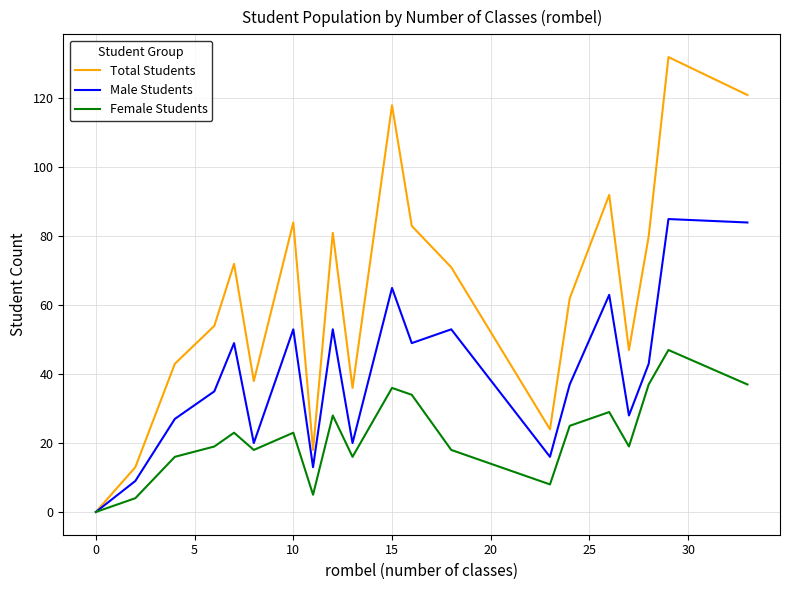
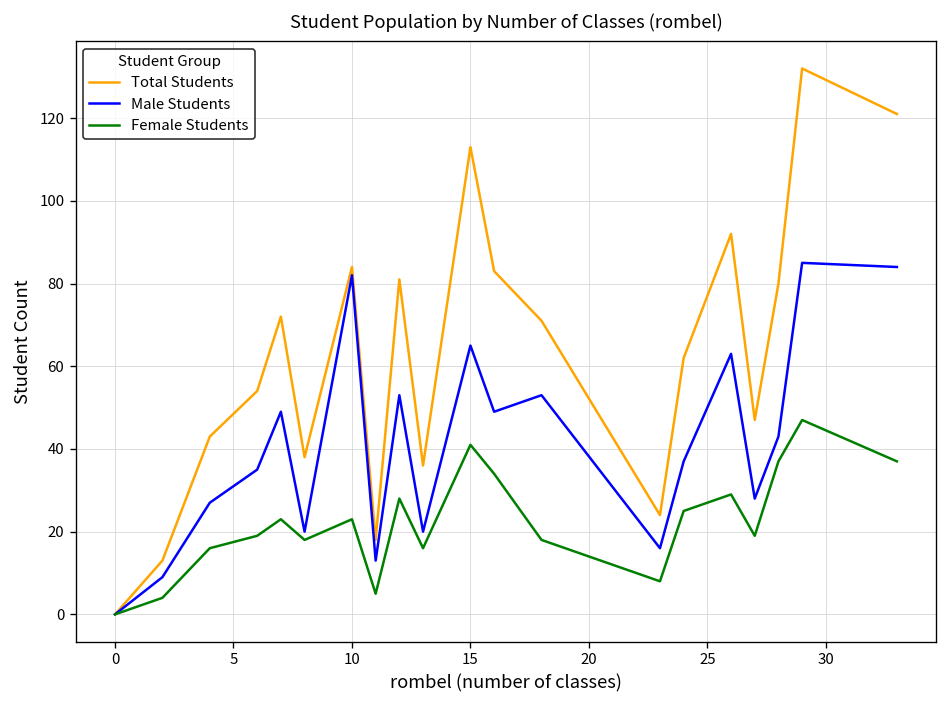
  {
    "Total Students": {
      "10": 84,
-     "15": 118
+     "15": 113
    },
    "Male Students": {
-     "10": 53,
+     "10": 82,
      "15": 65
    },
    "Female Students": {
      "10": 23,
-     "15": 36
+     "15": 41
    }
  }
